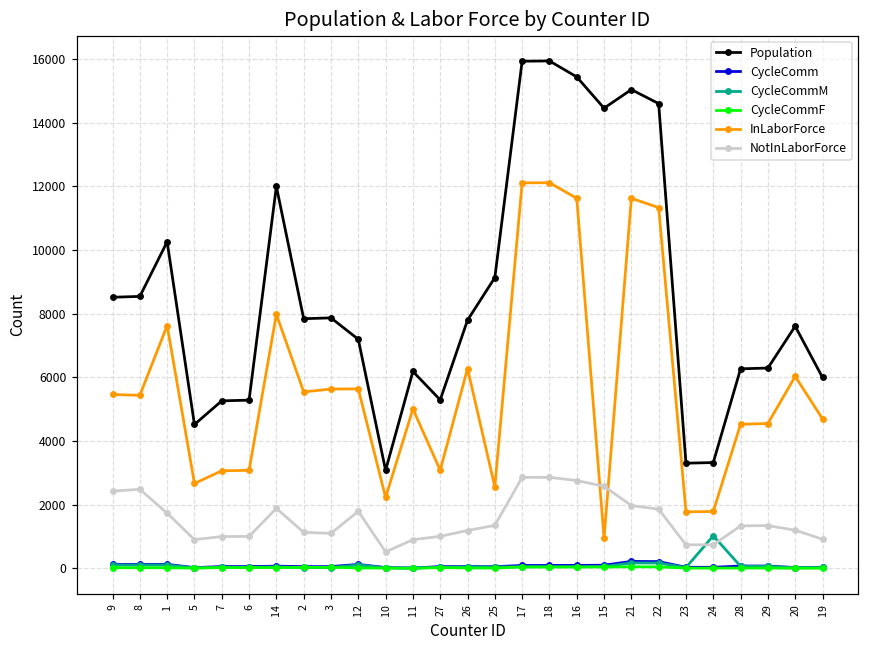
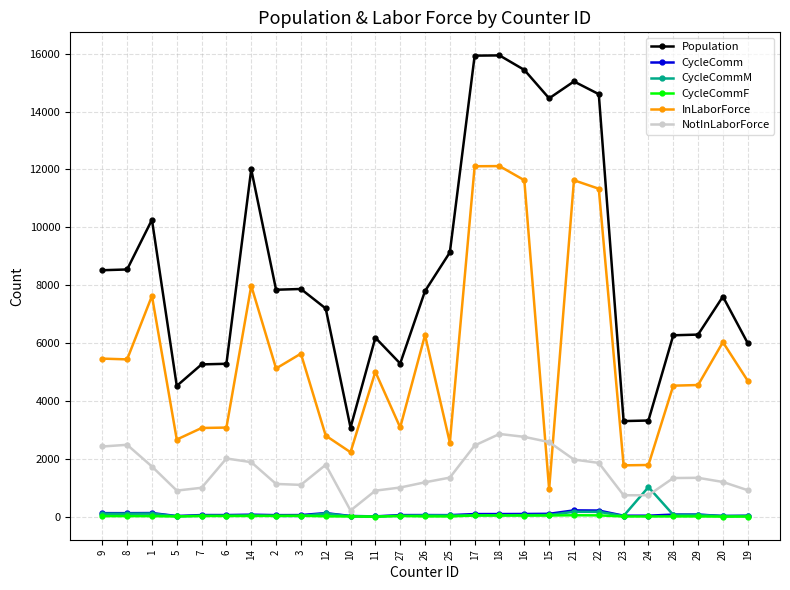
  {
    "Population": {
      "9": 8500,
      "8": 8500,
      "1": 10300,
      "5": 4500,
      "7": 5300,
      "6": 5300,
      "14": 12000,
      "2": 7800,
      "3": 7900,
      "12": 7200,
      "10": 3100,
      "11": 6200,
      "27": 5300,
      "26": 7800,
      "25": 9100,
      "17": 15900,
      "18": 15900,
      "16": 15400,
      "15": 14500,
      "21": 15000,
      "22": 14600,
      "23": 3300,
      "24": 3300,
      "28": 6300,
      "29": 6300,
      "20": 7600,
      "19": 6000
    },
    "CycleCommM": {
      "24": 1000
    },
    "CycleCommF": {
      "12": 0,
      "21": 0,
      "22": 0
    },
    "InLaborForce": {
      "9": 5500,
      "8": 5400,
      "1": 7600,
      "5": 2700,
      "7": 3100,
      "6": 3100,
      "14": 8000,
-     "2": 5500,
+     "2": 5100,
      "3": 5600,
-     "12": 5600,
+     "12": 2800,
      "10": 2200,
      "11": 5000,
      "27": 3100,
      "26": 6300,
      "25": 2600,
      "17": 12100,
      "18": 12100,
      "16": 11600,
      "15": 900,
      "21": 11600,
      "22": 11300,
      "23": 1800,
      "24": 1800,
      "28": 4500,
      "29": 4600,
      "20": 6000,
      "19": 4700
    },
    "NotInLaborForce": {
      "9": 2400,
      "8": 2500,
      "1": 1700,
      "5": 900,
      "7": 1000,
-     "6": 1000,
+     "6": 2000,
      "14": 1900,
      "2": 1100,
      "3": 1100,
      "12": 1800,
-     "10": 500,
+     "10": 200,
      "11": 900,
      "27": 1000,
      "26": 1200,
      "25": 1300,
-     "17": 2900,
+     "17": 2500,
      "18": 2900,
      "16": 2800,
      "15": 2600,
      "21": 2000,
      "22": 1900,
      "23": 700,
      "24": 700,
      "28": 1300,
      "29": 1300,
      "20": 1200,
      "19": 900
    }
  }
